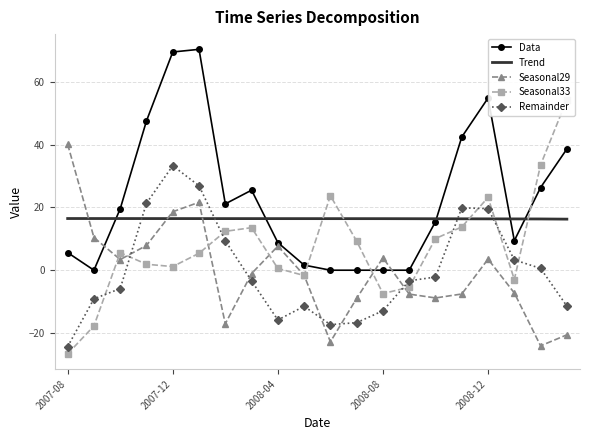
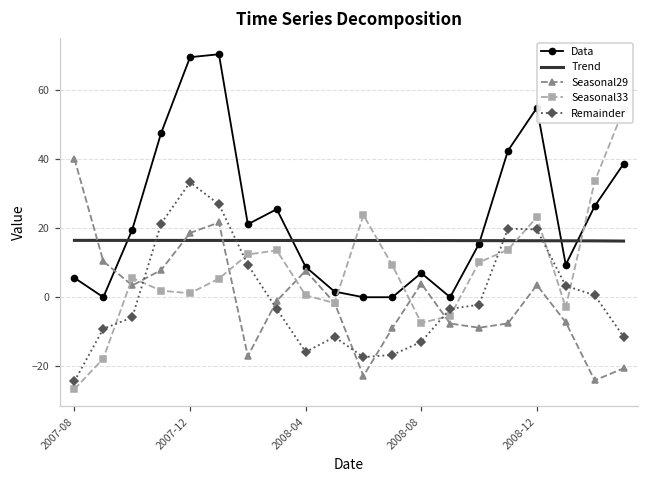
  {
    "Data": {
      "2007-08": 6,
      "2007-12": 70,
      "2008-04": 9,
-     "2008-08": 0
+     "2008-08": 7
    }
  }
